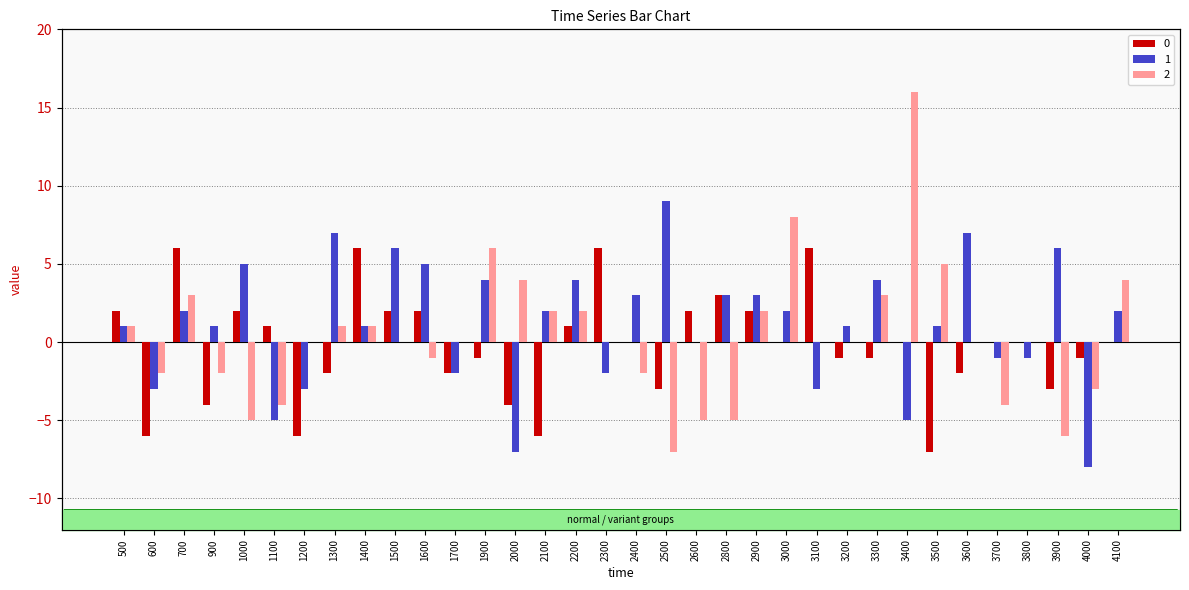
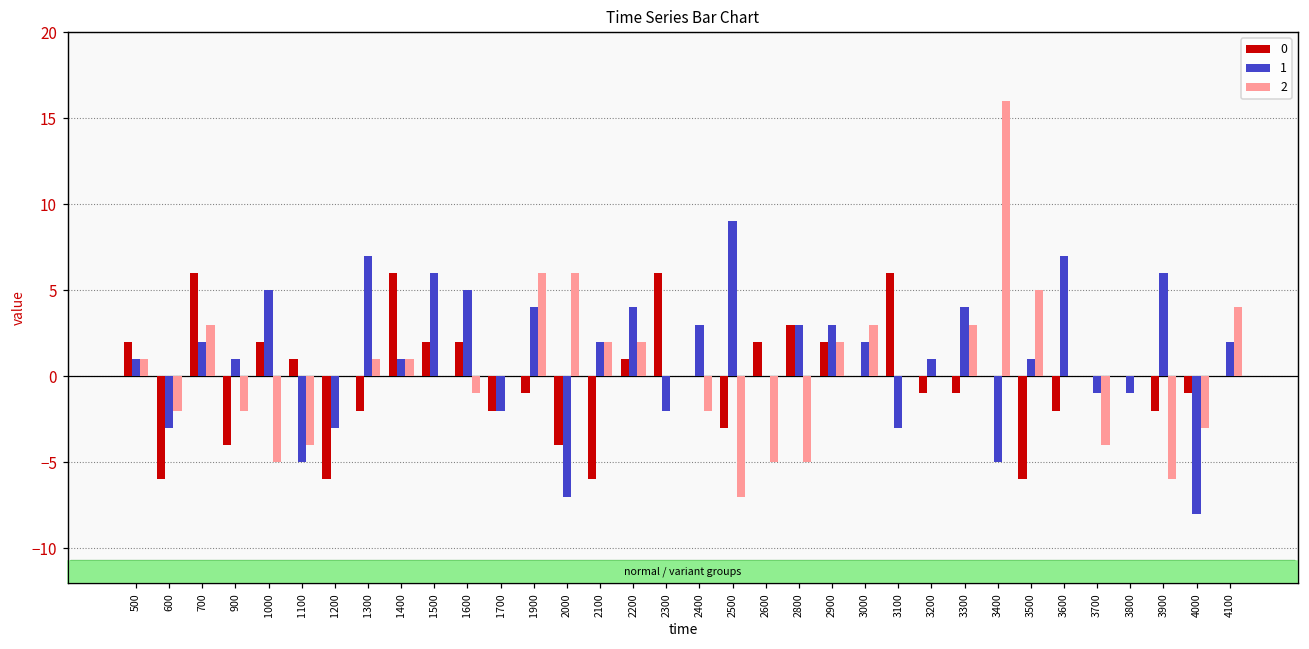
  {
    "0": {
      "500": 2,
      "600": -6,
      "700": 6,
      "900": -4,
      "1000": 2,
      "1100": 1,
      "1200": -6,
      "1300": -2,
      "1400": 6,
      "1500": 2,
      "1600": 2,
      "1700": -2,
      "1900": -1,
      "2000": -4,
      "2100": -6,
      "2200": 1,
      "2300": 6,
      "2400": 0,
      "2500": -3,
      "2600": 2,
      "2800": 3,
      "2900": 2,
      "3000": 0,
      "3100": 6,
      "3200": -1,
      "3300": -1,
      "3400": 0,
-     "3500": -7,
+     "3500": -6,
      "3600": -2,
      "3700": 0,
      "3800": 0,
-     "3900": -3,
+     "3900": -2,
      "4000": -1,
      "4100": 0
    },
    "1": {
      "500": 1,
      "600": -3,
      "700": 2,
      "900": 1,
      "1000": 5,
      "1100": -5,
      "1200": -3,
      "1300": 7,
      "1400": 1,
      "1500": 6,
      "1600": 5,
      "1700": -2,
      "1900": 4,
      "2000": -7,
      "2100": 2,
      "2200": 4,
      "2300": -2,
      "2400": 3,
      "2500": 9,
      "2600": 0,
      "2800": 3,
      "2900": 3,
      "3000": 2,
      "3100": -3,
      "3200": 1,
      "3300": 4,
      "3400": -5,
      "3500": 1,
      "3600": 7,
      "3700": -1,
      "3800": -1,
      "3900": 6,
      "4000": -8,
      "4100": 2
    },
    "2": {
      "500": 1,
      "600": -2,
      "700": 3,
      "900": -2,
      "1000": -5,
      "1100": -4,
      "1200": 0,
      "1300": 1,
      "1400": 1,
      "1500": 0,
      "1600": -1,
      "1700": 0,
      "1900": 6,
-     "2000": 4,
+     "2000": 6,
      "2100": 2,
      "2200": 2,
      "2300": 0,
      "2400": -2,
      "2500": -7,
      "2600": -5,
      "2800": -5,
      "2900": 2,
-     "3000": 8,
+     "3000": 3,
      "3100": 0,
      "3200": 0,
      "3300": 3,
      "3400": 16,
      "3500": 5,
      "3600": 0,
      "3700": -4,
      "3800": 0,
      "3900": -6,
      "4000": -3,
      "4100": 4
    }
  }
